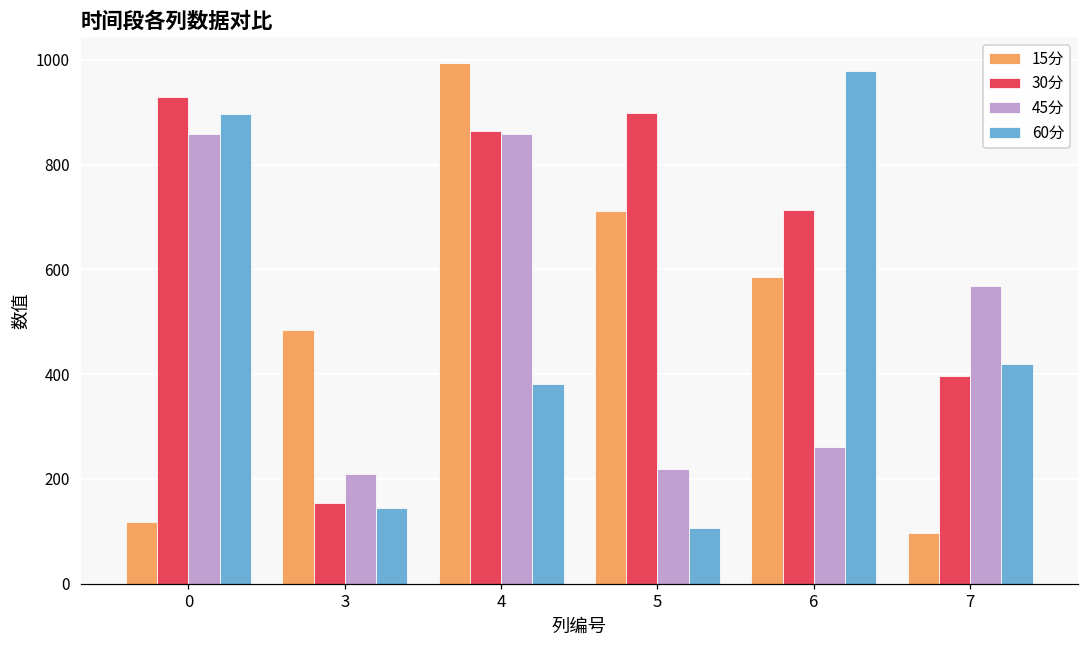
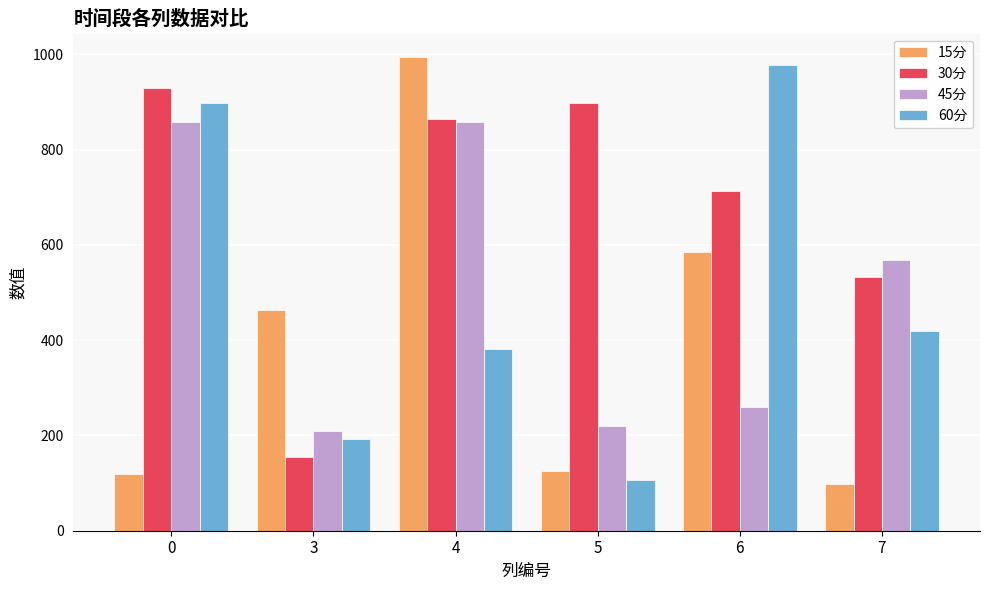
  {
    "15分": {
      "0": 120,
-     "3": 480,
+     "3": 460,
      "4": 990,
-     "5": 710,
+     "5": 120,
      "6": 580,
      "7": 100
    },
    "30分": {
      "0": 930,
      "3": 150,
      "4": 860,
      "5": 900,
      "6": 710,
-     "7": 400
+     "7": 530
    },
    "45分": {
      "0": 860,
      "3": 210,
      "4": 860,
      "5": 220,
      "6": 260,
      "7": 570
    },
    "60分": {
      "0": 900,
-     "3": 140,
+     "3": 190,
      "4": 380,
      "5": 110,
      "6": 980,
      "7": 420
    }
  }
